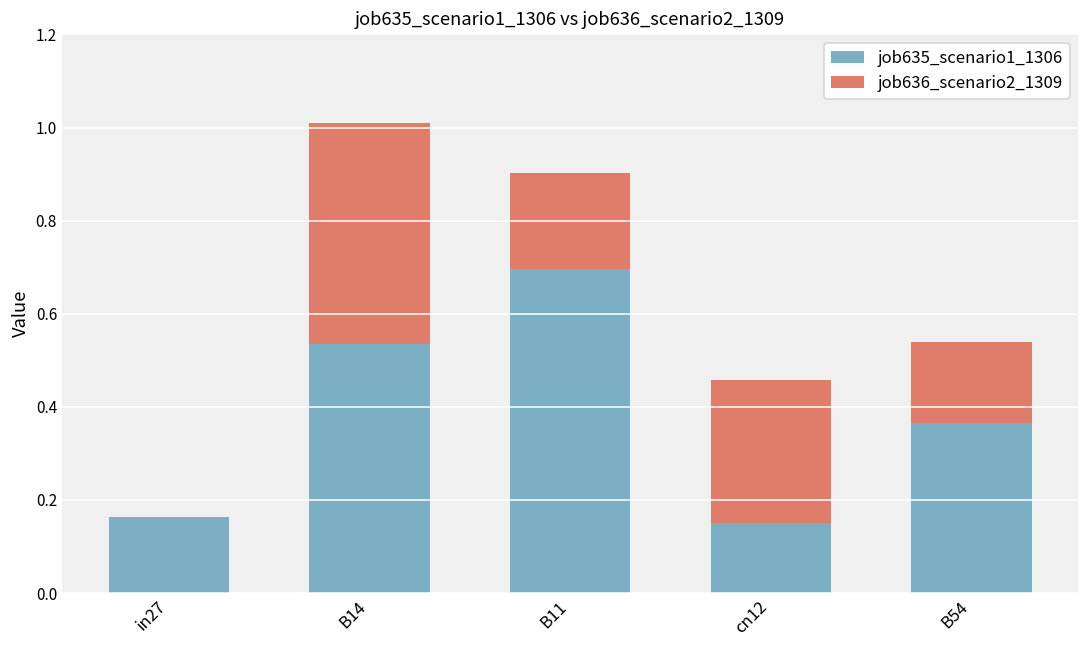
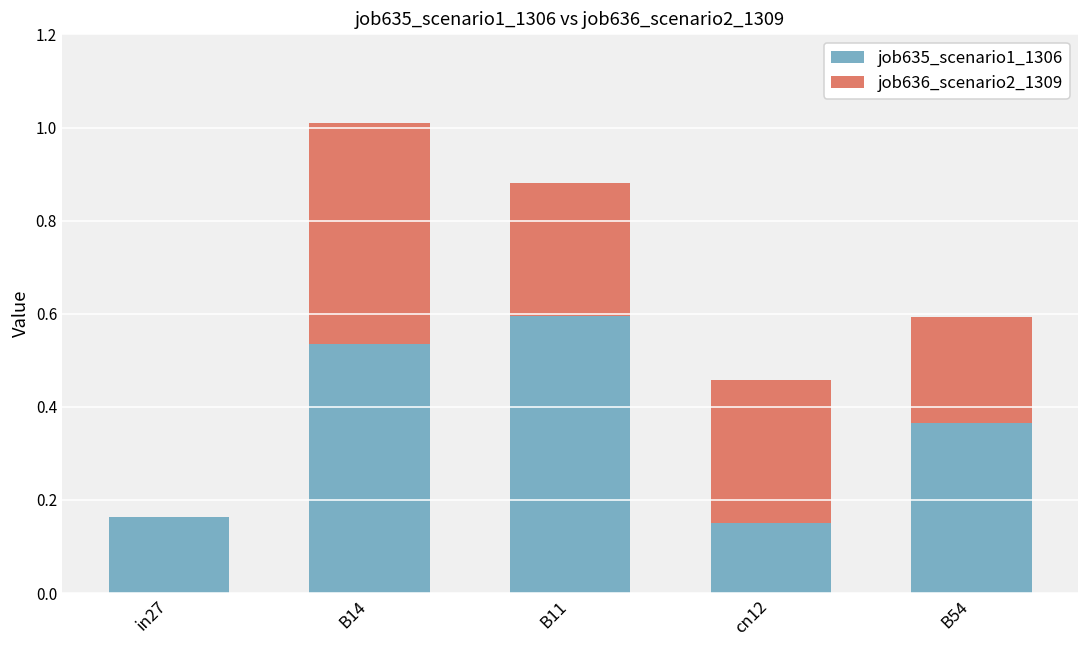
  {
    "job635_scenario1_1306": {
      "in27": 0.16,
      "B14": 0.53,
-     "B11": 0.70,
+     "B11": 0.60,
      "cn12": 0.15,
      "B54": 0.37
    },
    "job636_scenario2_1309": {
      "in27": 0.00,
      "B14": 0.48,
-     "B11": 0.20,
+     "B11": 0.29,
      "cn12": 0.31,
-     "B54": 0.17
+     "B54": 0.23
    }
  }
